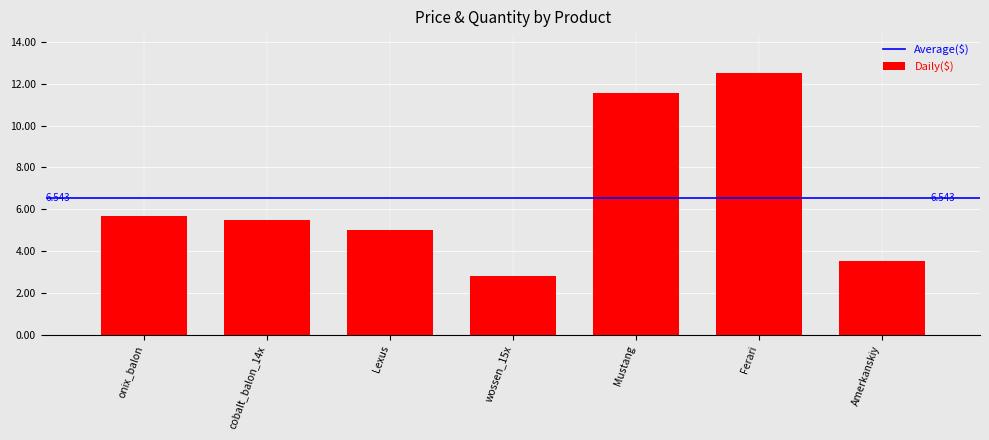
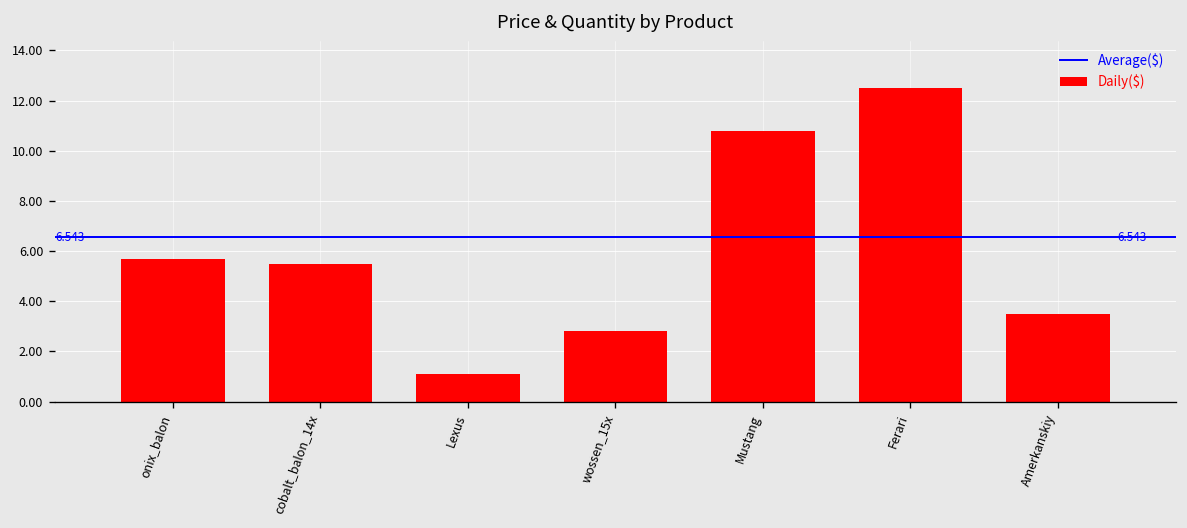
  {
    "onix_balon": 5.7,
    "cobalt_balon_14x": 5.5,
-   "Lexus": 5.0,
+   "Lexus": 1.1,
    "wossen_15x": 2.8,
-   "Mustang": 11.5,
+   "Mustang": 10.8,
    "Ferari": 12.5,
    "Amerkanskiy": 3.5
  }
